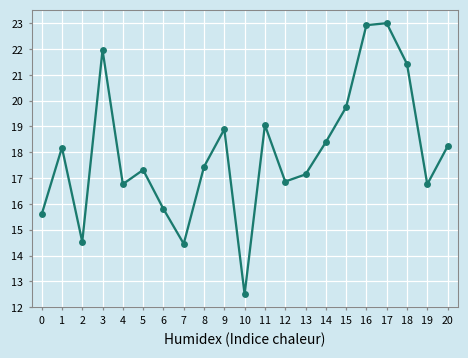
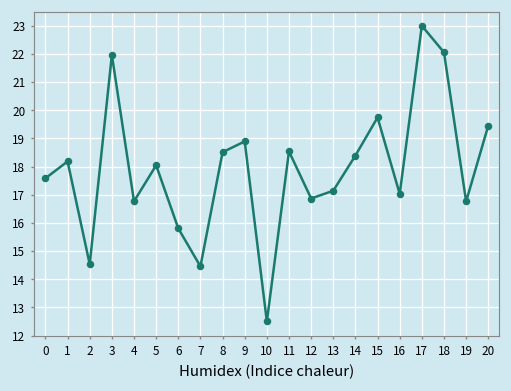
  {
-   "0": 15.6,
+   "0": 17.6,
    "1": 18.2,
    "2": 14.5,
    "3": 22.0,
    "4": 16.8,
-   "5": 17.3,
+   "5": 18.0,
    "6": 15.8,
    "7": 14.5,
-   "8": 17.4,
+   "8": 18.5,
    "9": 18.9,
    "10": 12.5,
-   "11": 19.1,
+   "11": 18.5,
    "12": 16.9,
    "13": 17.1,
    "14": 18.4,
    "15": 19.7,
-   "16": 22.9,
+   "16": 17.0,
    "17": 23.0,
-   "18": 21.4,
+   "18": 22.1,
    "19": 16.8,
-   "20": 18.2
+   "20": 19.5
  }
